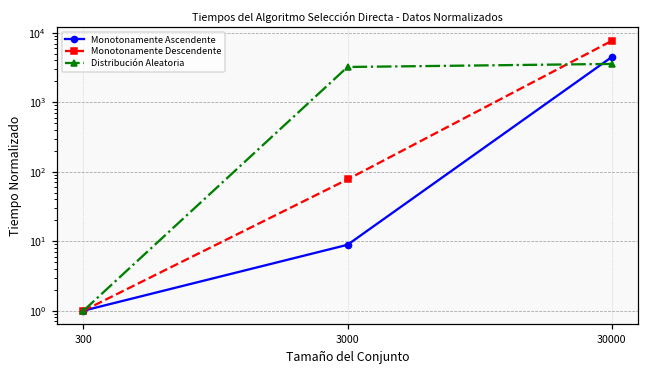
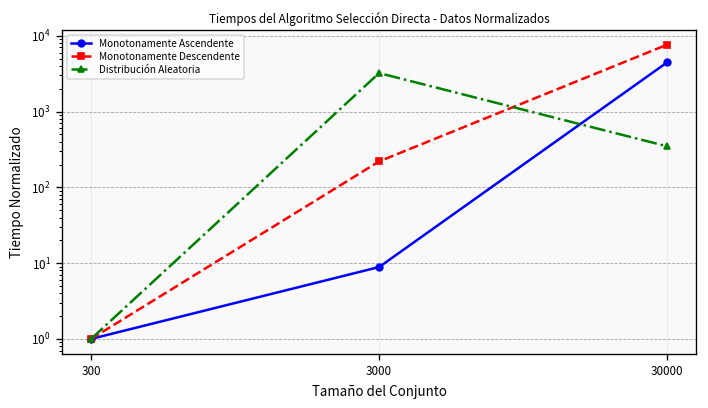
  {
    "Monotonamente Ascendente": {
      "3000": 9,
      "30000": 4000
    },
    "Monotonamente Descendente": {
-     "3000": 80,
+     "3000": 220,
      "30000": 8000
    },
    "Distribución Aleatoria": {
      "3000": 3000,
-     "30000": 4000
+     "30000": 300
    }
  }
